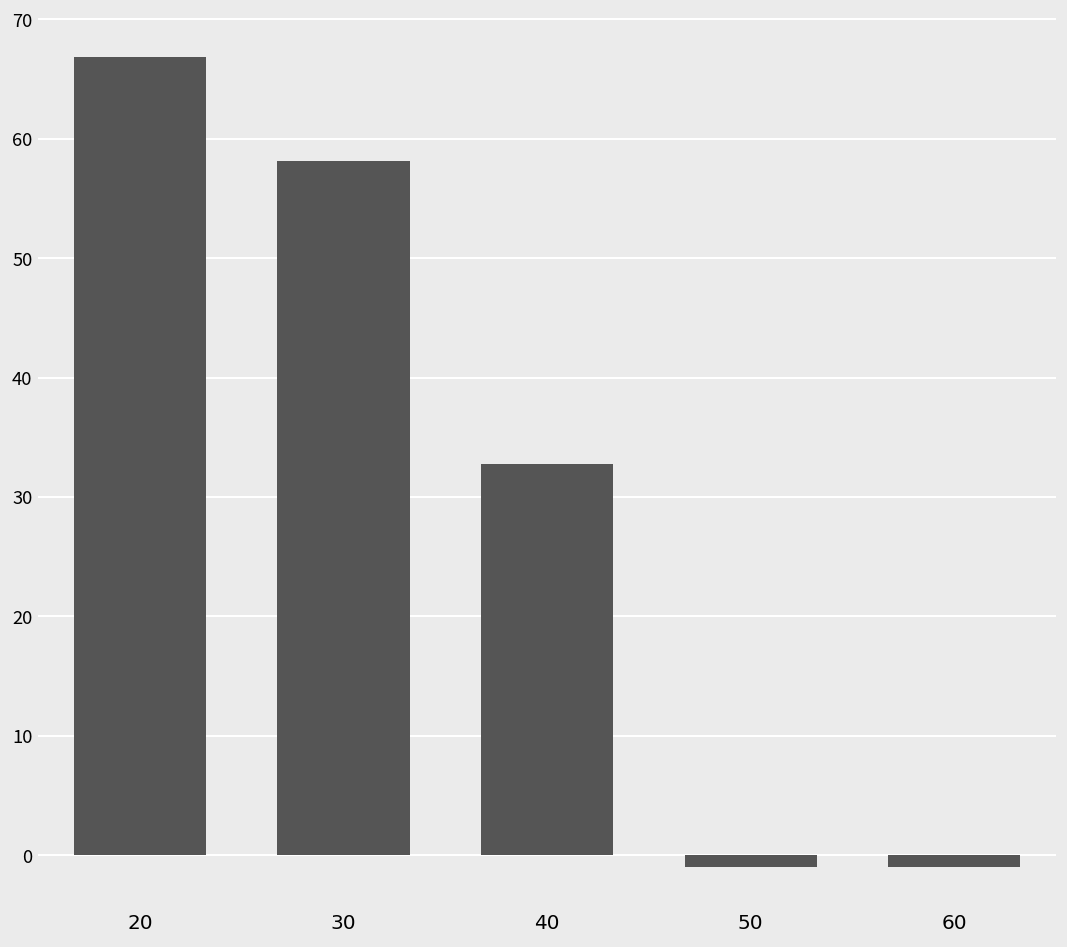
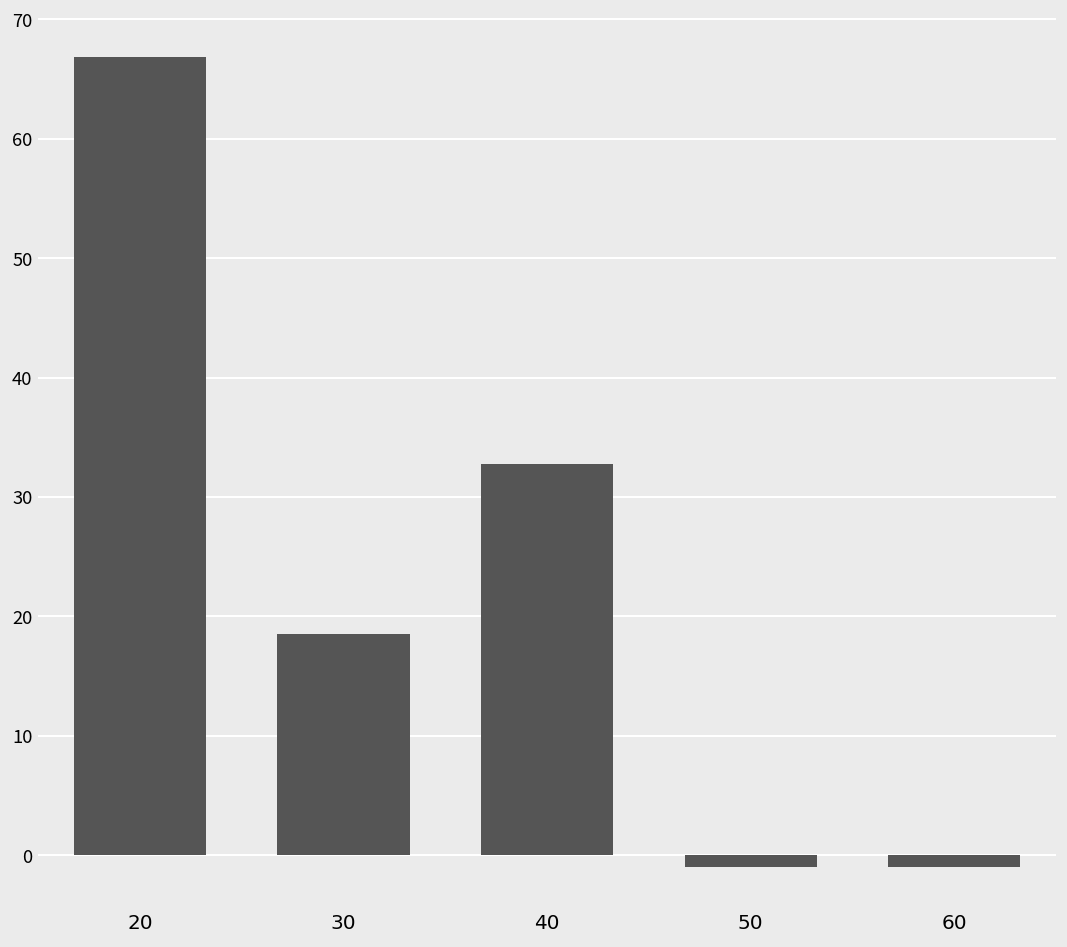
  {
    "20": 67,
-   "30": 58,
+   "30": 19,
    "40": 33,
    "50": -1,
    "60": -1
  }
